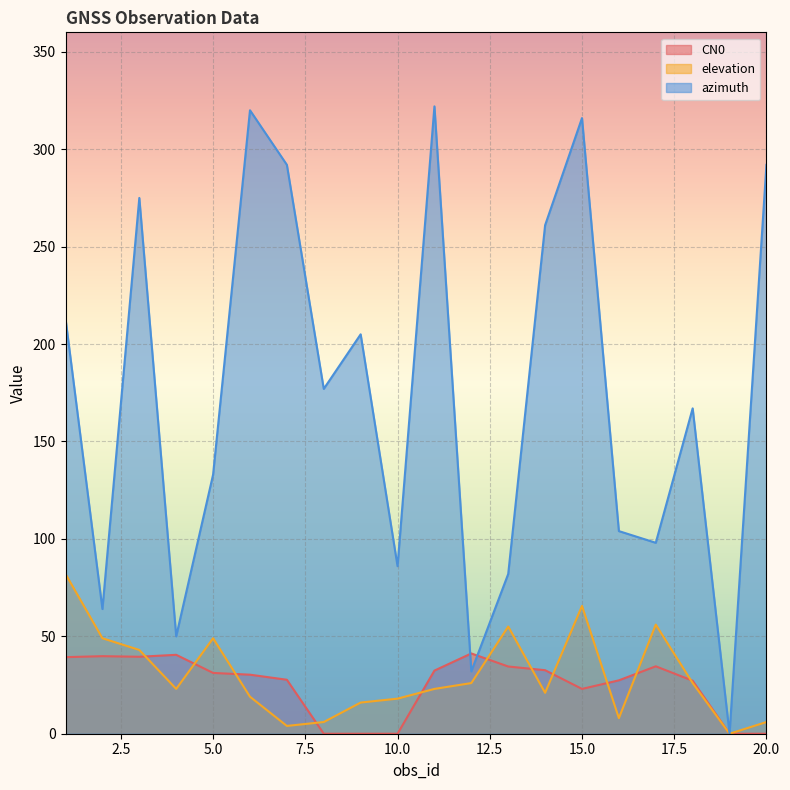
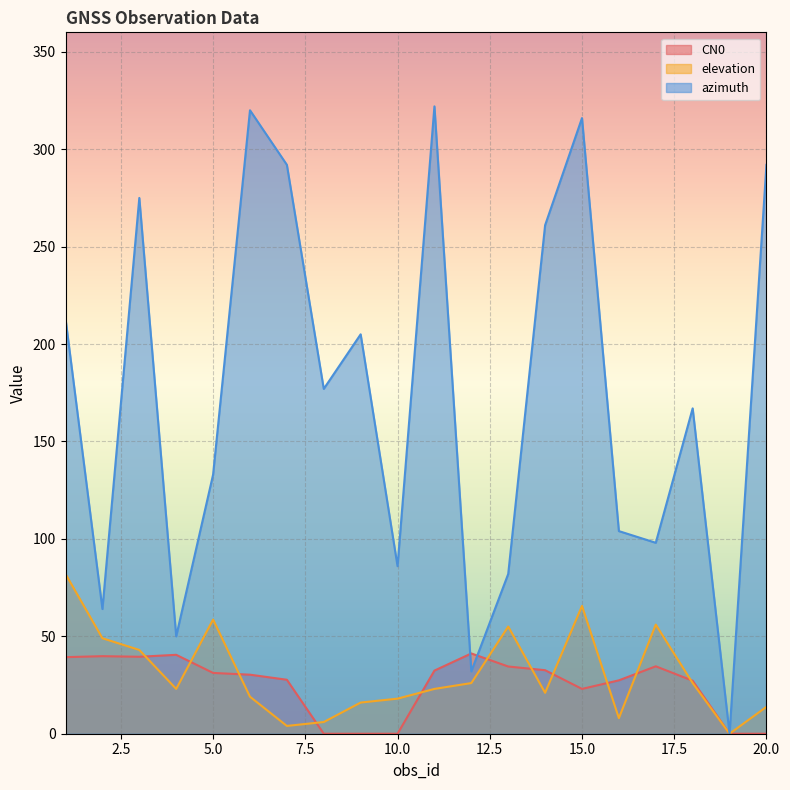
  {
    "CN0": {
      "5.0": 31,
      "10.0": 0,
      "15.0": 23,
      "20.0": 0
    },
    "elevation": {
-     "5.0": 49,
+     "5.0": 59,
      "10.0": 18,
      "15.0": 66,
-     "20.0": 6
+     "20.0": 14
    },
    "azimuth": {
      "5.0": 133,
      "10.0": 86,
      "15.0": 316,
      "20.0": 292
    }
  }
